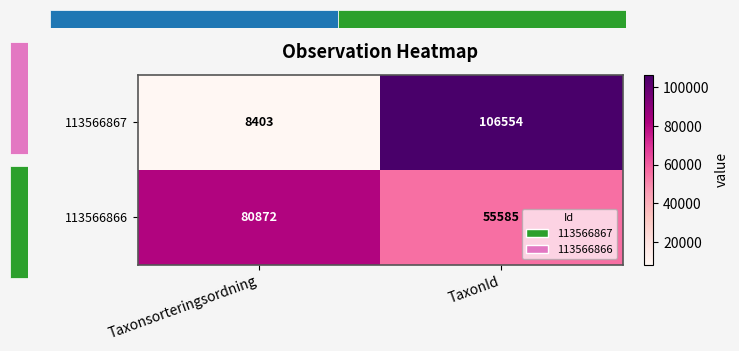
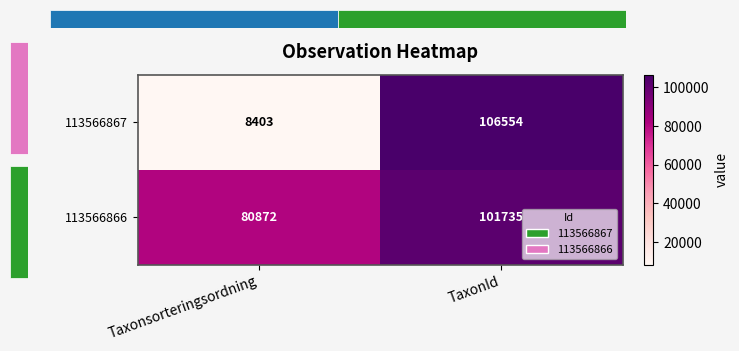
  {
    "Observation Heatmap": {
      "113566867": {
        "Taxonsorteringsordning": 8403,
        "TaxonId": 106554
      },
      "113566866": {
        "Taxonsorteringsordning": 80872,
-       "TaxonId": 55585
+       "TaxonId": 101735
      }
    }
  }
